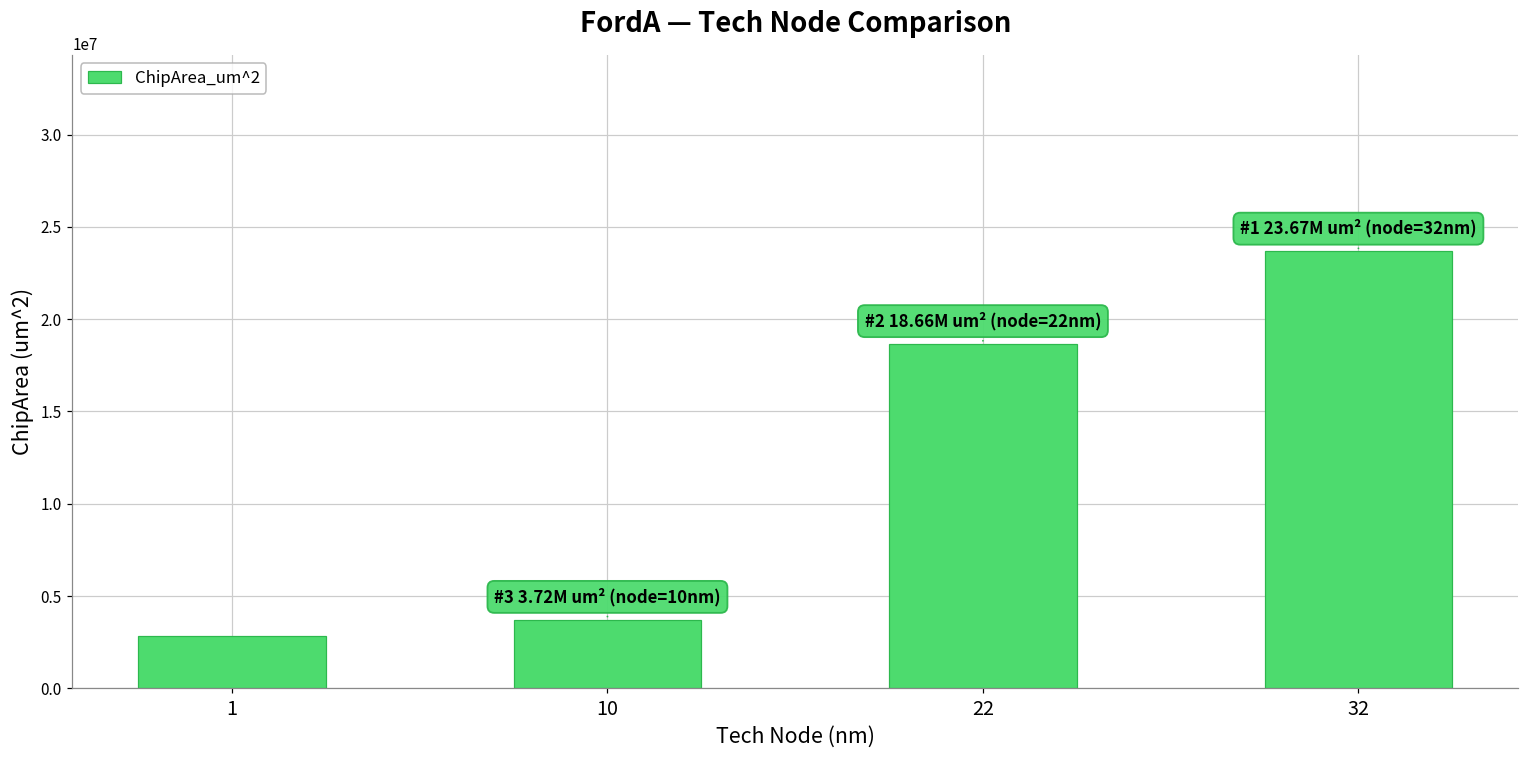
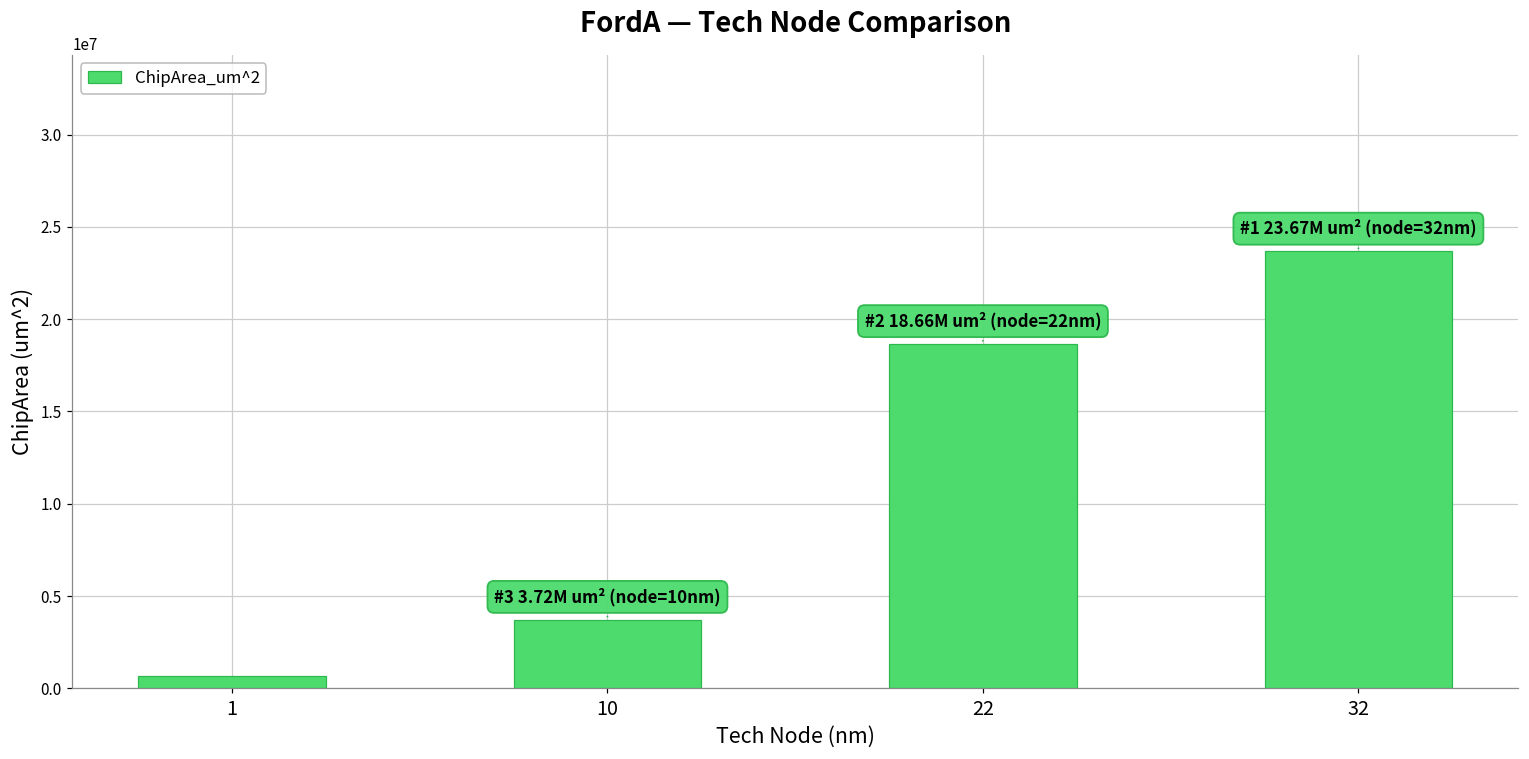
  {
-   "1": 2800000
+   "1": 700000
  }
